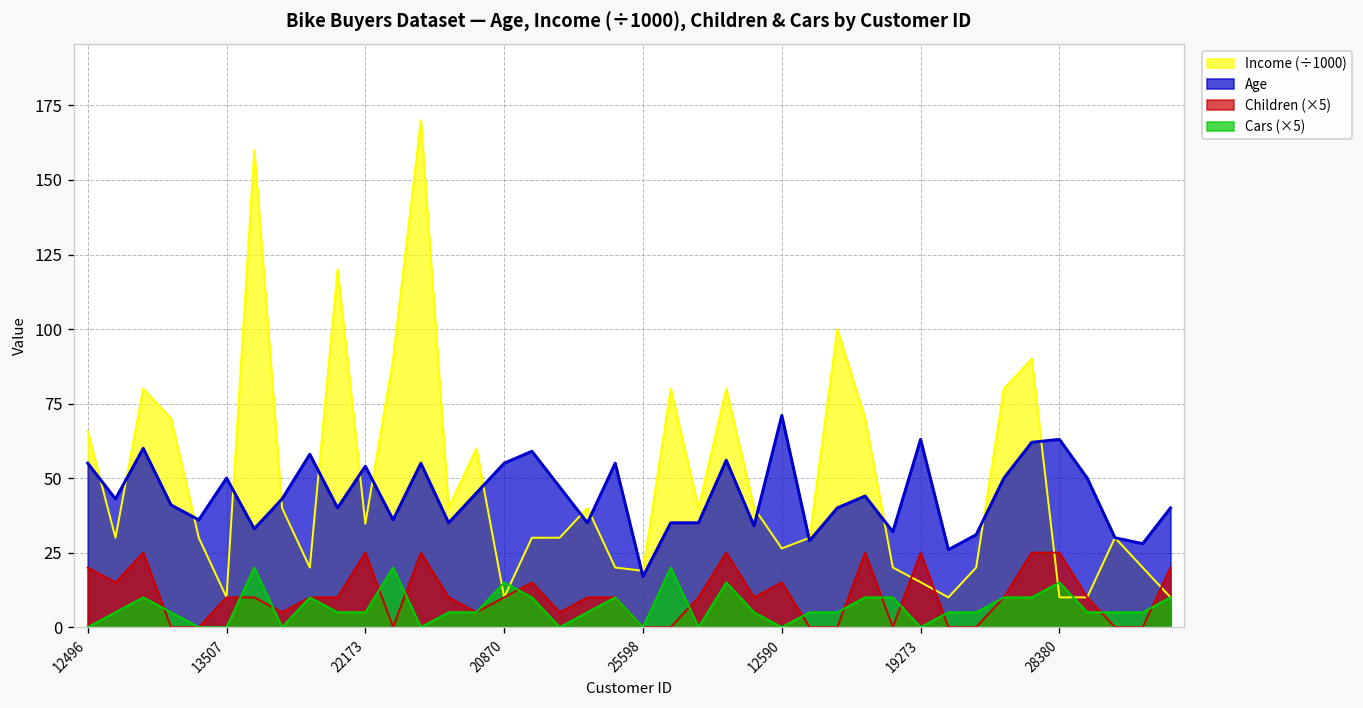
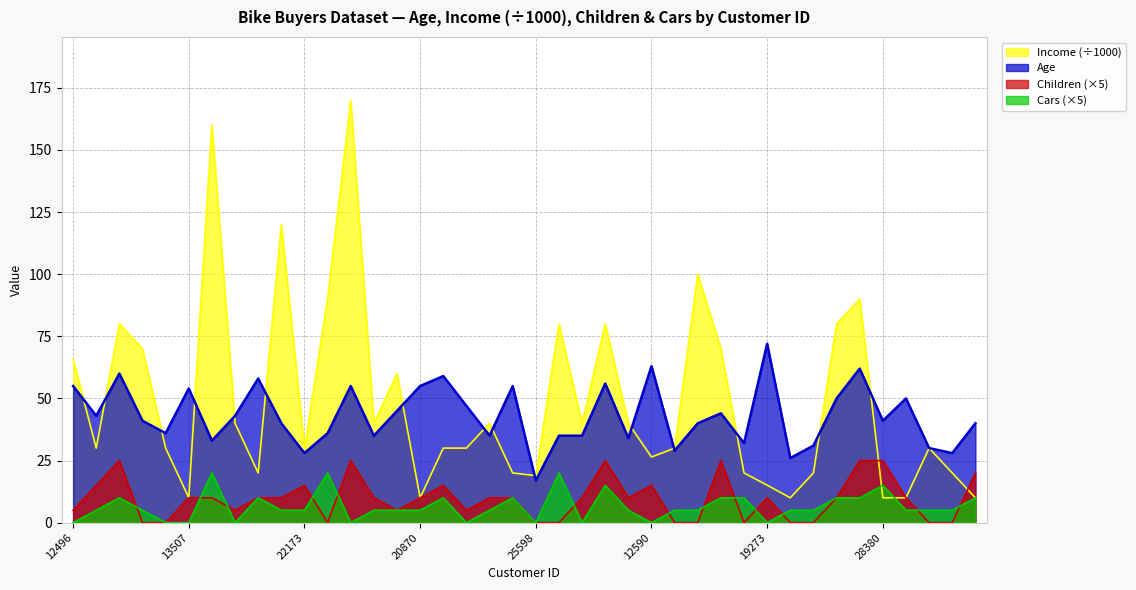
  {
    "Income (÷1000)": {
      "12496": 66,
-     "22173": 35,
+     "22173": 30,
      "25598": 19,
      "12590": 26,
      "19273": 15,
      "28380": 10
    },
    "Age": {
      "12496": 55,
-     "13507": 50,
-     "22173": 54,
+     "13507": 54,
+     "22173": 28,
      "20870": 55,
      "25598": 17,
-     "12590": 71,
-     "19273": 63,
-     "28380": 63
+     "12590": 63,
+     "19273": 72,
+     "28380": 41
    },
    "Children (×5)": {
-     "12496": 20,
-     "22173": 25,
+     "12496": 5,
+     "22173": 15,
      "12590": 15,
-     "19273": 25,
+     "19273": 10,
      "28380": 25
    },
    "Cars (×5)": {
      "12496": 0,
      "13507": 0,
      "22173": 5,
-     "20870": 15,
+     "20870": 5,
      "12590": 0,
      "19273": 0,
      "28380": 15
    }
  }
